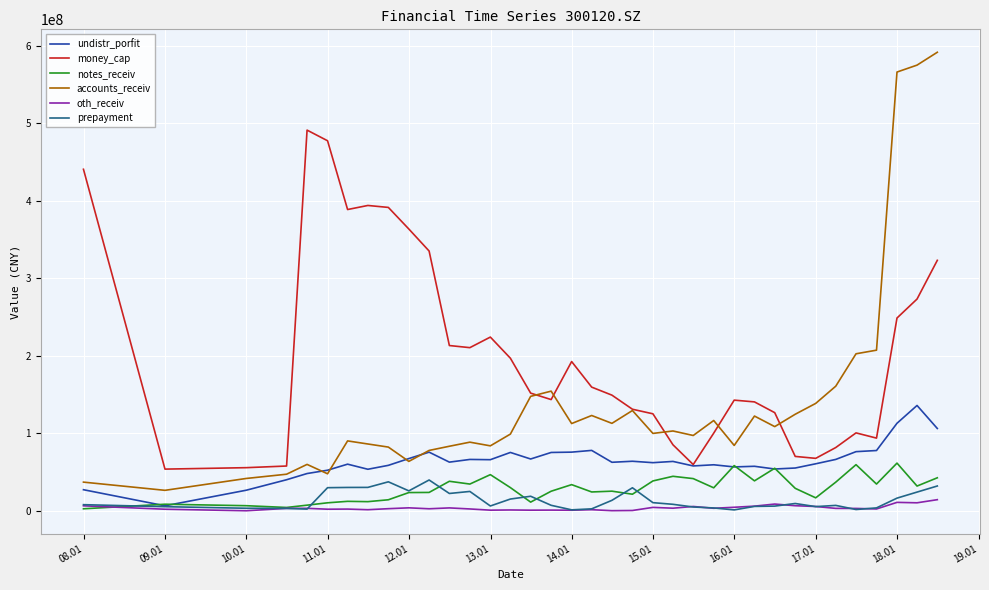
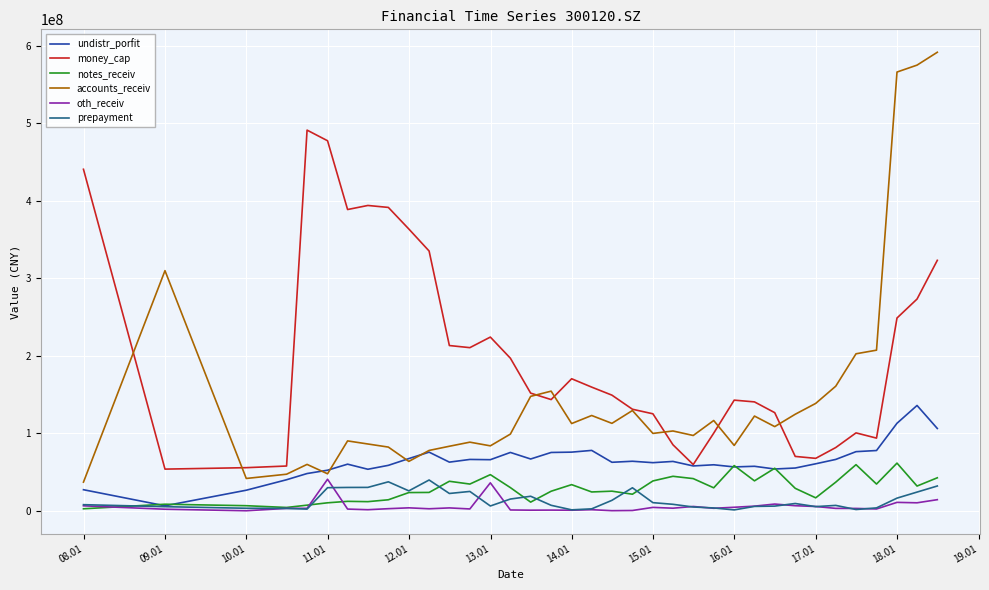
  {
    "money_cap": {
      "08.01": 440000000,
      "09.01": 50000000,
      "10.01": 60000000,
      "11.01": 480000000,
      "12.01": 360000000,
      "13.01": 220000000,
-     "14.01": 190000000,
+     "14.01": 170000000,
      "15.01": 130000000,
      "16.01": 140000000,
      "17.01": 70000000,
      "18.01": 250000000
    },
    "notes_receiv": {
      "08.01": 0,
      "10.01": 10000000,
      "11.01": 10000000,
      "13.01": 50000000,
      "14.01": 30000000,
      "15.01": 40000000,
      "17.01": 20000000,
      "18.01": 60000000
    },
    "accounts_receiv": {
      "08.01": 40000000,
-     "09.01": 30000000,
+     "09.01": 310000000,
      "10.01": 40000000,
      "11.01": 50000000,
      "12.01": 60000000,
      "13.01": 80000000,
      "14.01": 110000000,
      "15.01": 100000000,
      "16.01": 80000000,
      "17.01": 140000000,
      "18.01": 570000000
    },
    "oth_receiv": {
-     "11.01": 0,
+     "11.01": 40000000,
      "12.01": 0,
-     "13.01": 0,
+     "13.01": 40000000,
      "15.01": 0,
      "16.01": 0,
      "18.01": 10000000
    }
  }
